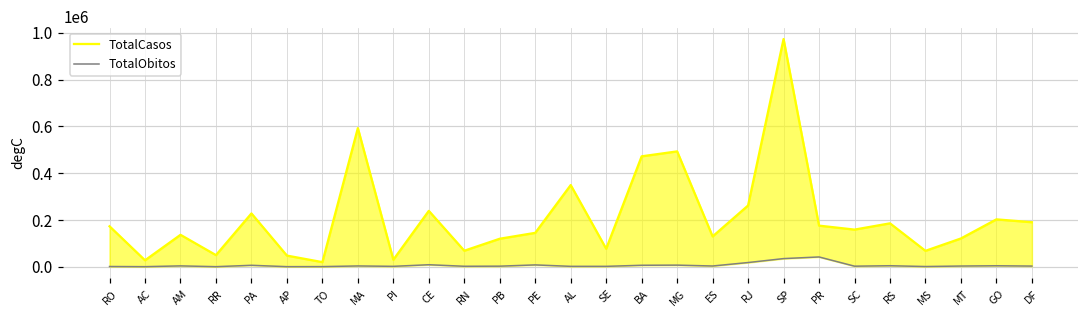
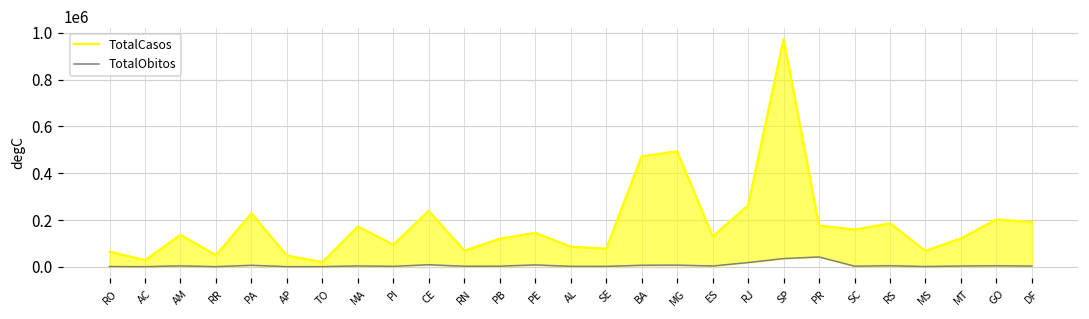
  {
    "TotalCasos": {
-     "RO": 170000,
+     "RO": 70000,
      "AC": 30000,
      "AM": 140000,
      "RR": 50000,
      "PA": 230000,
      "AP": 50000,
      "TO": 20000,
-     "MA": 590000,
-     "PI": 30000,
+     "MA": 170000,
+     "PI": 90000,
      "CE": 240000,
      "RN": 70000,
      "PB": 120000,
      "PE": 150000,
-     "AL": 350000,
+     "AL": 90000,
      "SE": 80000,
      "BA": 470000,
      "MG": 490000,
      "ES": 130000,
      "RJ": 260000,
      "SP": 970000,
      "PR": 180000,
      "SC": 160000,
      "RS": 190000,
      "MS": 70000,
      "MT": 120000,
      "GO": 200000,
      "DF": 190000
    },
    "TotalObitos": {
      "RO": 0,
      "AC": 0,
      "AM": 0,
      "RR": 0,
      "PA": 10000,
      "AP": 0,
      "TO": 0,
      "MA": 0,
      "PI": 0,
      "CE": 10000,
      "RN": 0,
      "PB": 0,
      "PE": 10000,
      "AL": 0,
      "SE": 0,
      "BA": 10000,
      "MG": 10000,
      "ES": 0,
      "RJ": 20000,
      "SP": 40000,
      "PR": 40000,
      "SC": 0,
      "RS": 0,
      "MS": 0,
      "MT": 0,
      "GO": 0,
      "DF": 0
    }
  }
